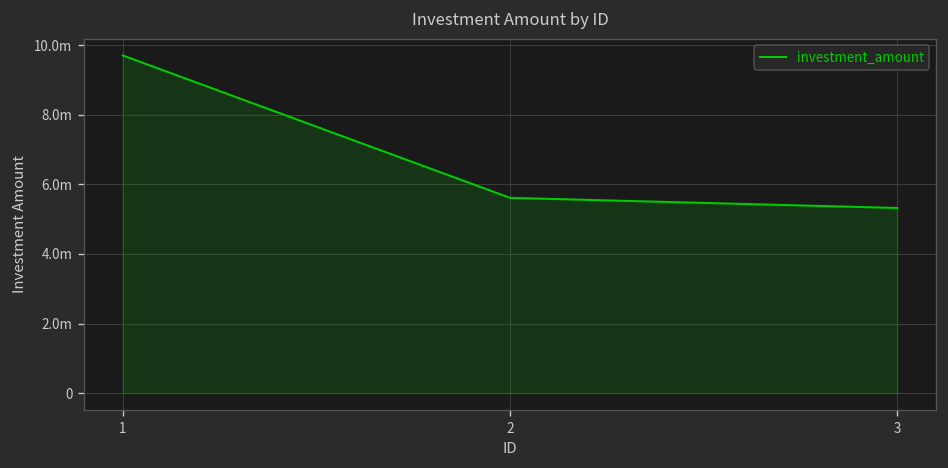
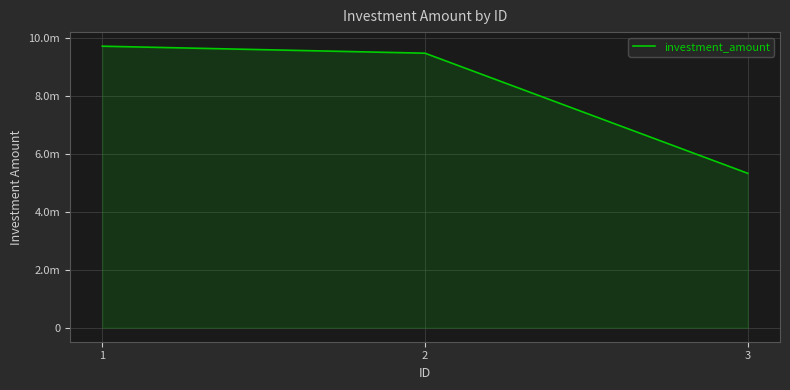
  {
    "1": "9.7m",
-   "2": "5.6m",
+   "2": "9.5m",
    "3": "5.3m"
  }
